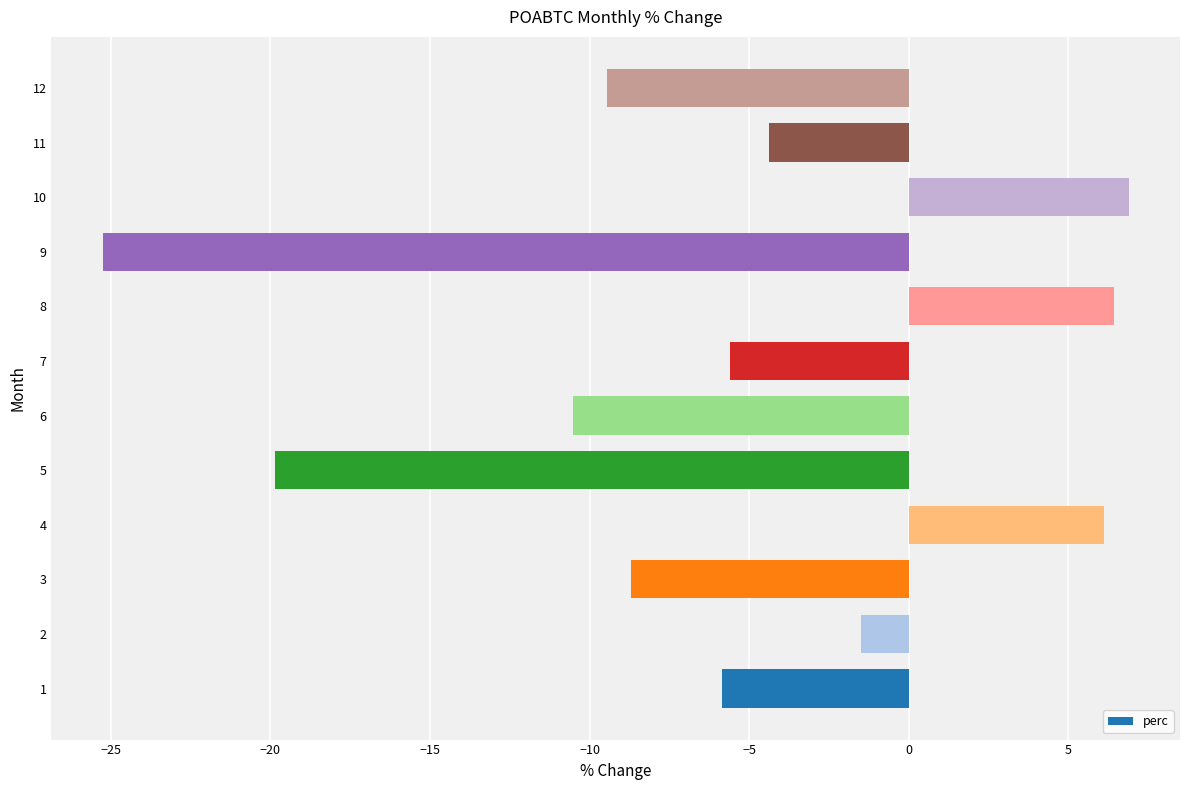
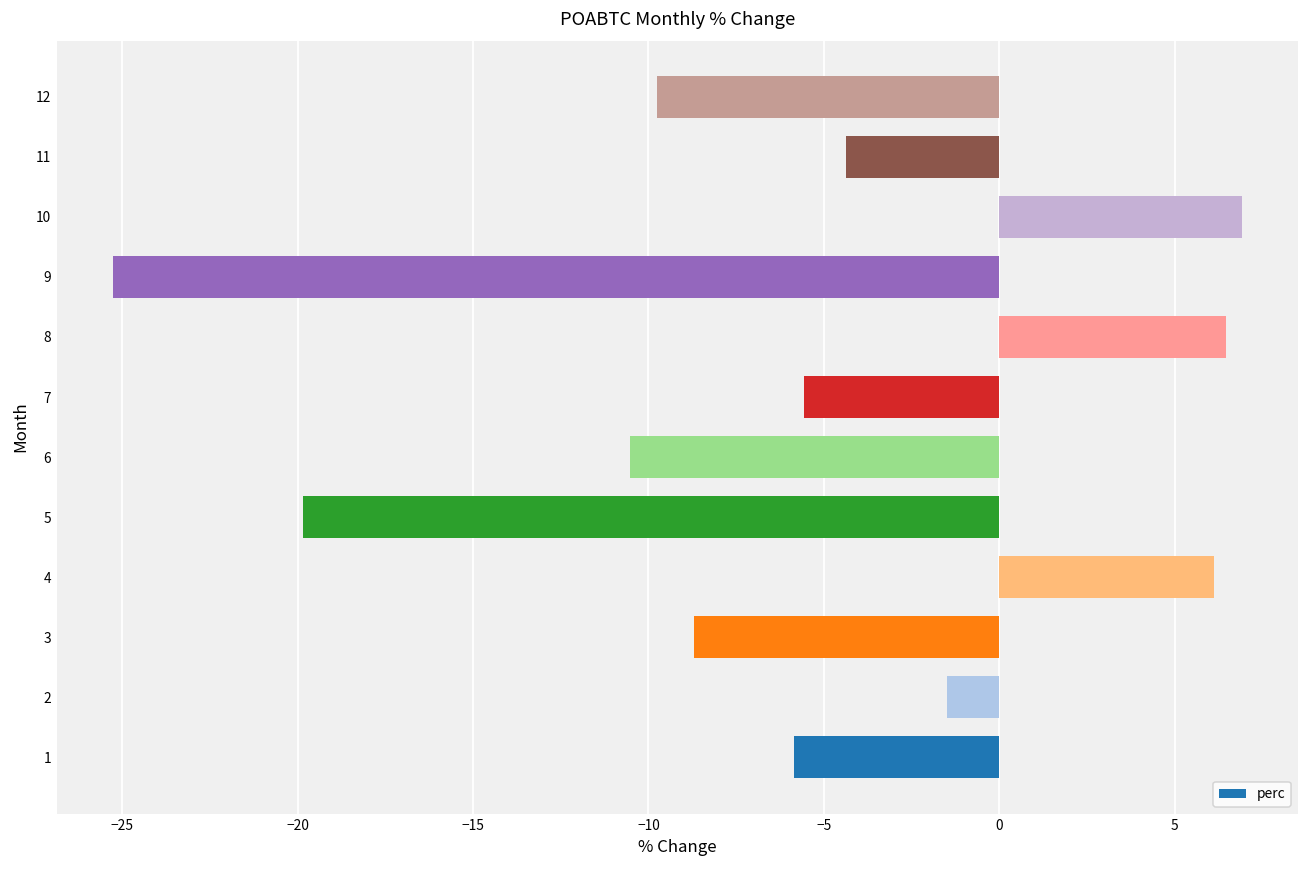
  {
-   "12": -9.4,
+   "12": -9.8,
    "11": -4.4,
    "10": 6.9,
    "9": -25.3,
    "8": 6.5,
    "7": -5.6,
    "6": -10.5,
    "5": -19.9,
    "4": 6.1,
    "3": -8.7,
    "2": -1.5,
    "1": -5.9
  }
